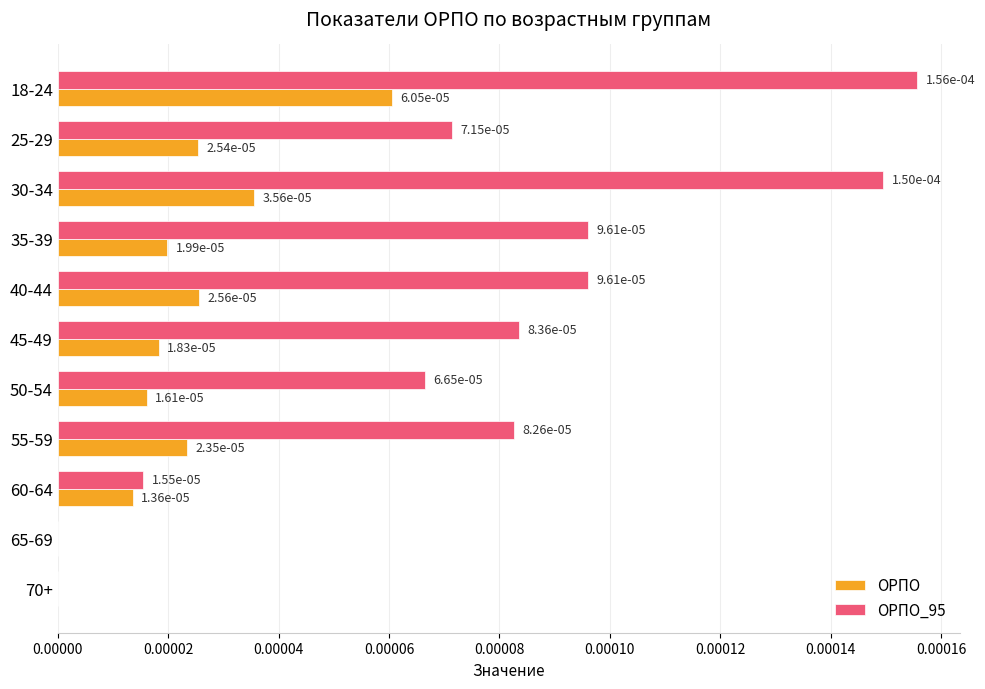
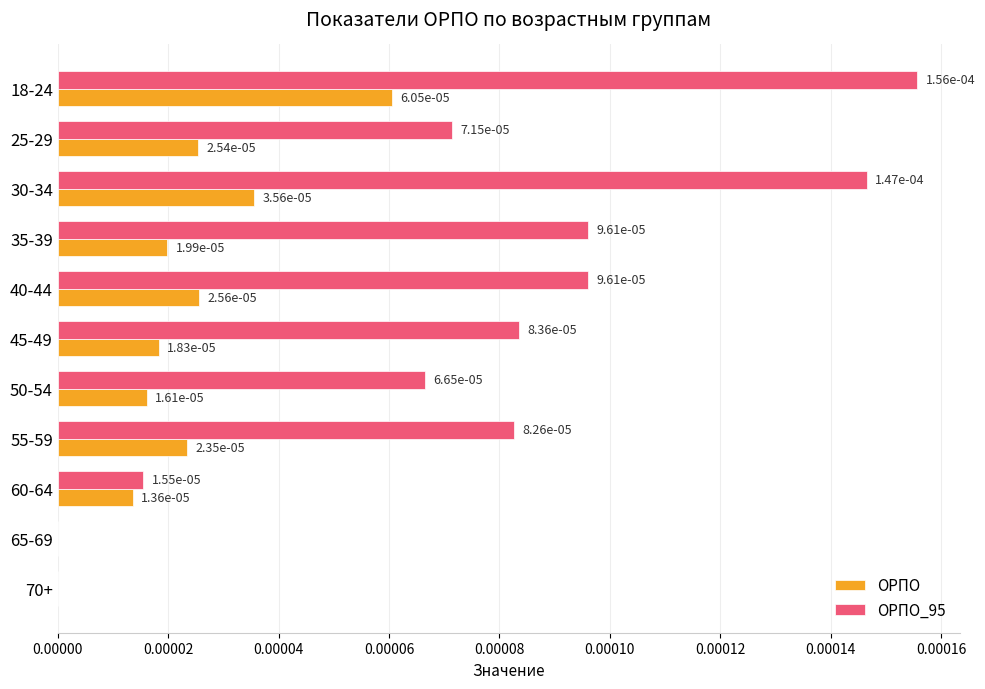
  {
    "ОРПО": {
      "18-24": "6.05e-05",
      "25-29": "2.54e-05",
      "30-34": "3.56e-05",
      "35-39": "1.99e-05",
      "40-44": "2.56e-05",
      "45-49": "1.83e-05",
      "50-54": "1.61e-05",
      "55-59": "2.35e-05",
      "60-64": "1.36e-05"
    },
    "ОРПО_95": {
      "18-24": "1.56e-04",
      "25-29": "7.15e-05",
-     "30-34": "1.50e-04",
+     "30-34": "1.47e-04",
      "35-39": "9.61e-05",
      "40-44": "9.61e-05",
      "45-49": "8.36e-05",
      "50-54": "6.65e-05",
      "55-59": "8.26e-05",
      "60-64": "1.55e-05"
    }
  }
